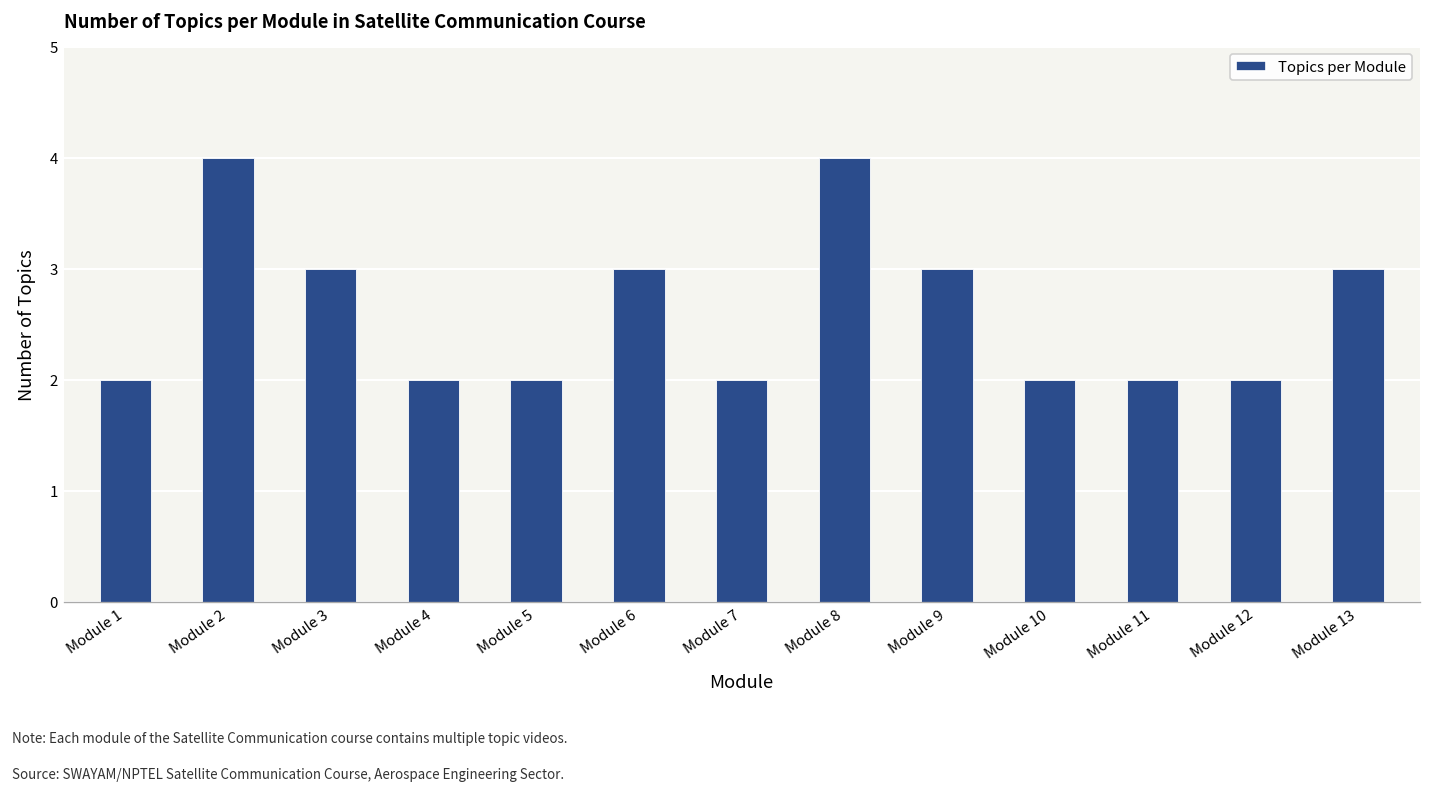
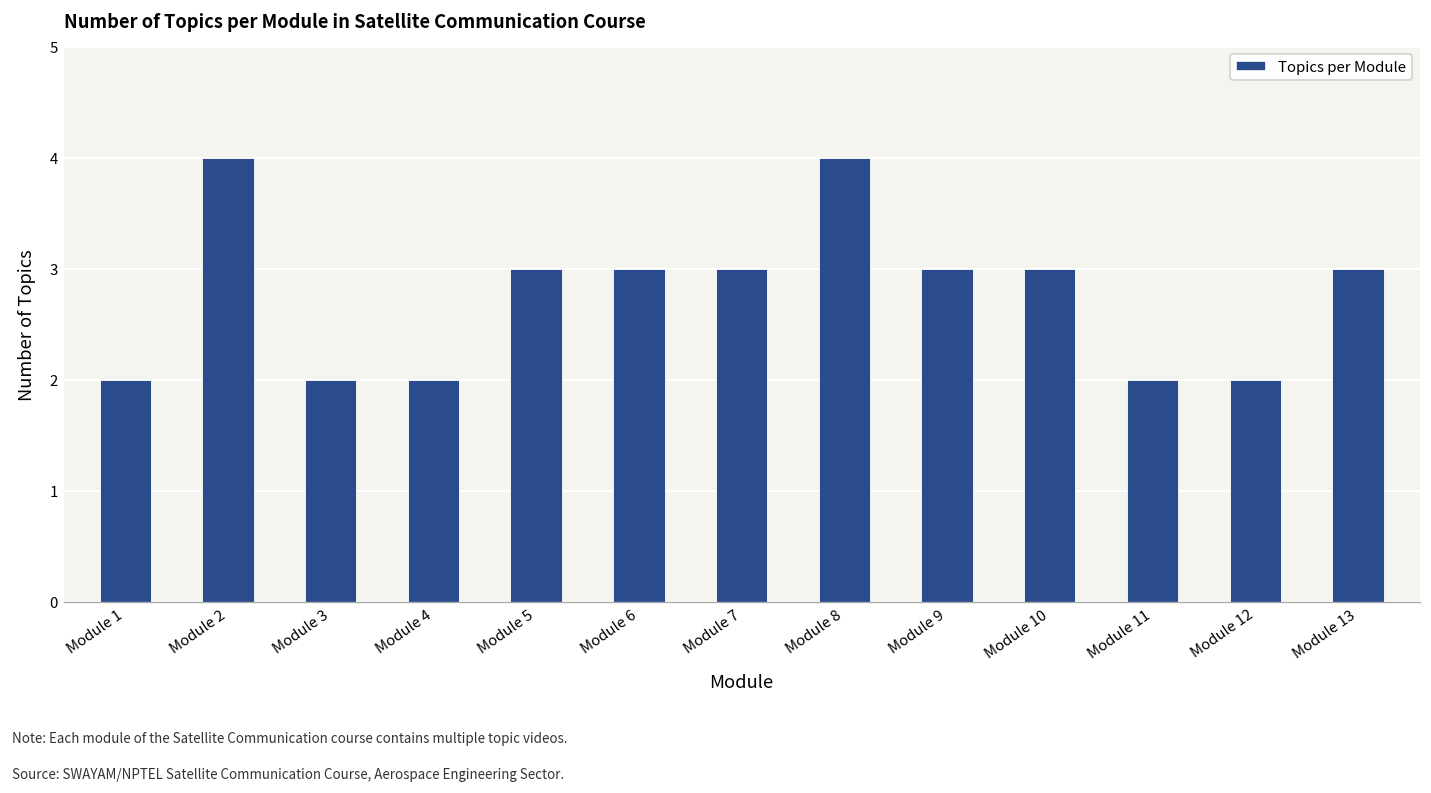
  {
    "Module 1": 2,
    "Module 2": 4,
-   "Module 3": 3,
+   "Module 3": 2,
    "Module 4": 2,
-   "Module 5": 2,
+   "Module 5": 3,
    "Module 6": 3,
-   "Module 7": 2,
+   "Module 7": 3,
    "Module 8": 4,
    "Module 9": 3,
-   "Module 10": 2,
+   "Module 10": 3,
    "Module 11": 2,
    "Module 12": 2,
    "Module 13": 3
  }
